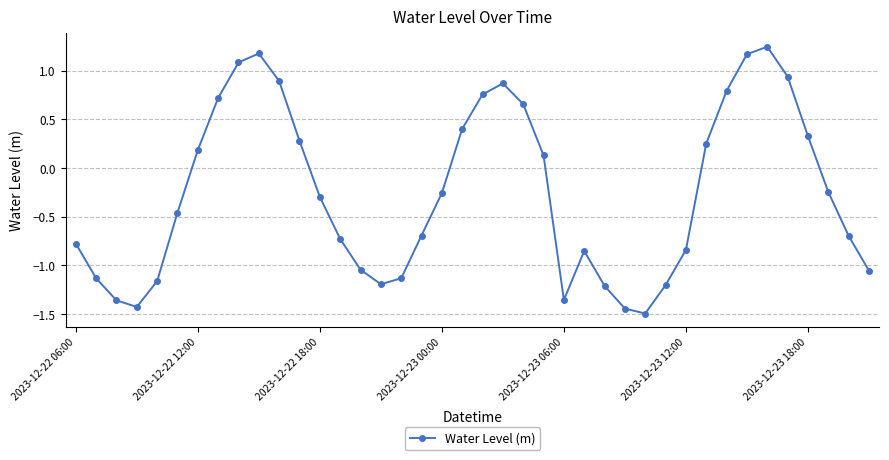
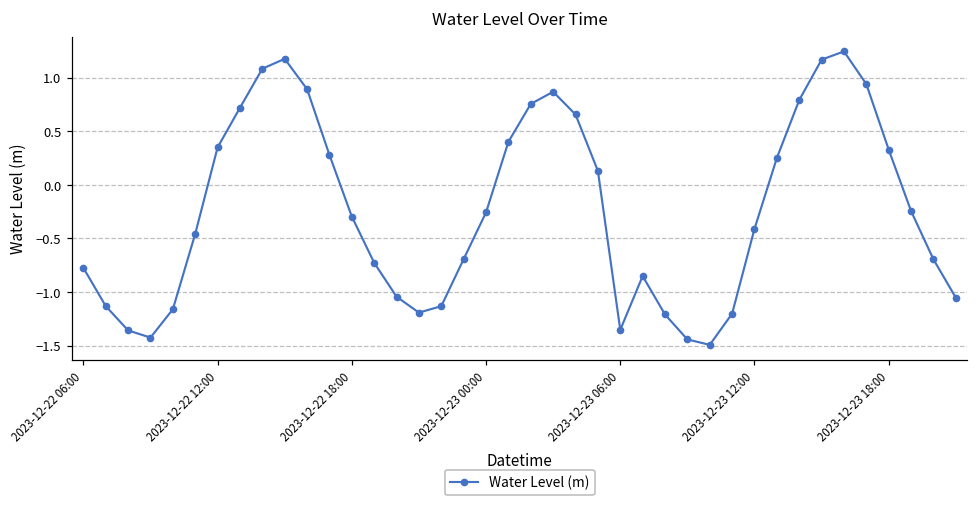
  {
    "2023-12-22 06:00": -0.8,
-   "2023-12-22 12:00": 0.2,
+   "2023-12-22 12:00": 0.3,
    "2023-12-22 18:00": -0.3,
    "2023-12-23 00:00": -0.3,
    "2023-12-23 06:00": -1.4,
-   "2023-12-23 12:00": -0.8,
+   "2023-12-23 12:00": -0.4,
    "2023-12-23 18:00": 0.3
  }
